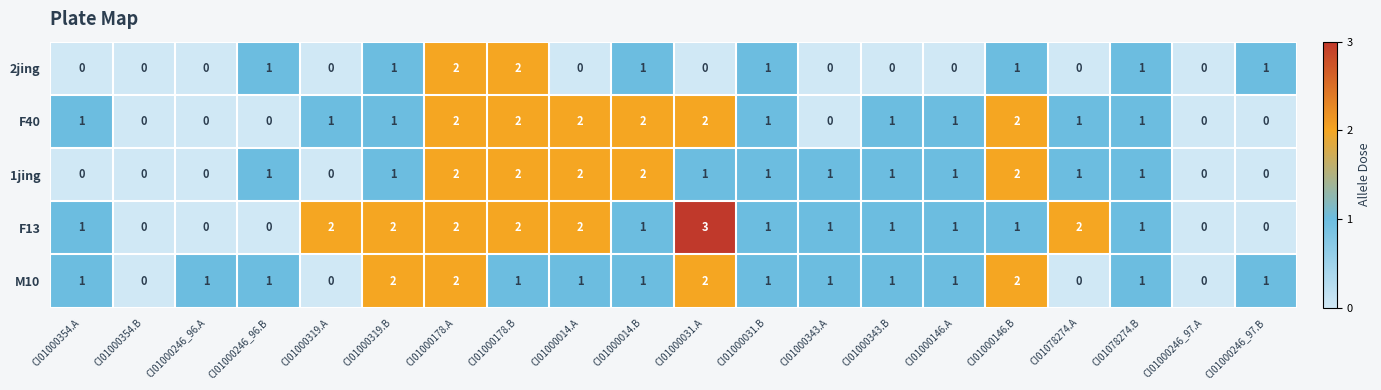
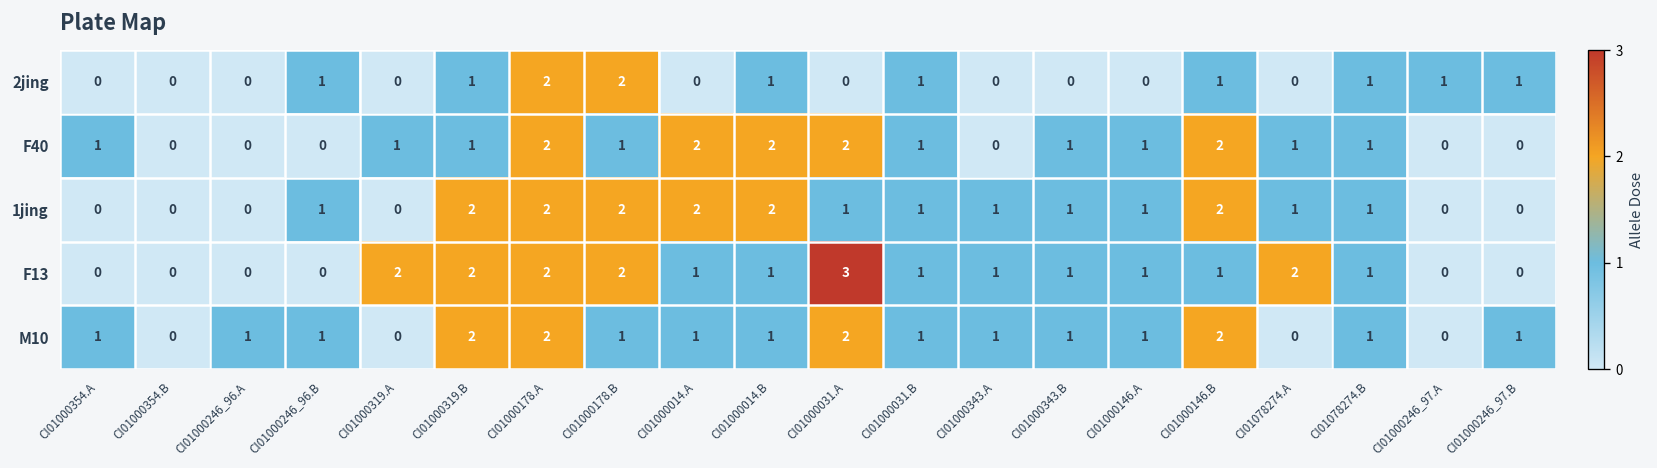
  {
    "2jing": {
      "CI01000354.A": 0,
      "CI01000354.B": 0,
      "CI01000246_96.A": 0,
      "CI01000246_96.B": 1,
      "CI01000319.A": 0,
      "CI01000319.B": 1,
      "CI01000178.A": 2,
      "CI01000178.B": 2,
      "CI01000014.A": 0,
      "CI01000014.B": 1,
      "CI01000031.A": 0,
      "CI01000031.B": 1,
      "CI01000343.A": 0,
      "CI01000343.B": 0,
      "CI01000146.A": 0,
      "CI01000146.B": 1,
      "CI01078274.A": 0,
      "CI01078274.B": 1,
-     "CI01000246_97.A": 0,
+     "CI01000246_97.A": 1,
      "CI01000246_97.B": 1
    },
    "F40": {
      "CI01000354.A": 1,
      "CI01000354.B": 0,
      "CI01000246_96.A": 0,
      "CI01000246_96.B": 0,
      "CI01000319.A": 1,
      "CI01000319.B": 1,
      "CI01000178.A": 2,
-     "CI01000178.B": 2,
+     "CI01000178.B": 1,
      "CI01000014.A": 2,
      "CI01000014.B": 2,
      "CI01000031.A": 2,
      "CI01000031.B": 1,
      "CI01000343.A": 0,
      "CI01000343.B": 1,
      "CI01000146.A": 1,
      "CI01000146.B": 2,
      "CI01078274.A": 1,
      "CI01078274.B": 1,
      "CI01000246_97.A": 0,
      "CI01000246_97.B": 0
    },
    "1jing": {
      "CI01000354.A": 0,
      "CI01000354.B": 0,
      "CI01000246_96.A": 0,
      "CI01000246_96.B": 1,
      "CI01000319.A": 0,
-     "CI01000319.B": 1,
+     "CI01000319.B": 2,
      "CI01000178.A": 2,
      "CI01000178.B": 2,
      "CI01000014.A": 2,
      "CI01000014.B": 2,
      "CI01000031.A": 1,
      "CI01000031.B": 1,
      "CI01000343.A": 1,
      "CI01000343.B": 1,
      "CI01000146.A": 1,
      "CI01000146.B": 2,
      "CI01078274.A": 1,
      "CI01078274.B": 1,
      "CI01000246_97.A": 0,
      "CI01000246_97.B": 0
    },
    "F13": {
-     "CI01000354.A": 1,
+     "CI01000354.A": 0,
      "CI01000354.B": 0,
      "CI01000246_96.A": 0,
      "CI01000246_96.B": 0,
      "CI01000319.A": 2,
      "CI01000319.B": 2,
      "CI01000178.A": 2,
      "CI01000178.B": 2,
-     "CI01000014.A": 2,
+     "CI01000014.A": 1,
      "CI01000014.B": 1,
      "CI01000031.A": 3,
      "CI01000031.B": 1,
      "CI01000343.A": 1,
      "CI01000343.B": 1,
      "CI01000146.A": 1,
      "CI01000146.B": 1,
      "CI01078274.A": 2,
      "CI01078274.B": 1,
      "CI01000246_97.A": 0,
      "CI01000246_97.B": 0
    },
    "M10": {
      "CI01000354.A": 1,
      "CI01000354.B": 0,
      "CI01000246_96.A": 1,
      "CI01000246_96.B": 1,
      "CI01000319.A": 0,
      "CI01000319.B": 2,
      "CI01000178.A": 2,
      "CI01000178.B": 1,
      "CI01000014.A": 1,
      "CI01000014.B": 1,
      "CI01000031.A": 2,
      "CI01000031.B": 1,
      "CI01000343.A": 1,
      "CI01000343.B": 1,
      "CI01000146.A": 1,
      "CI01000146.B": 2,
      "CI01078274.A": 0,
      "CI01078274.B": 1,
      "CI01000246_97.A": 0,
      "CI01000246_97.B": 1
    }
  }
